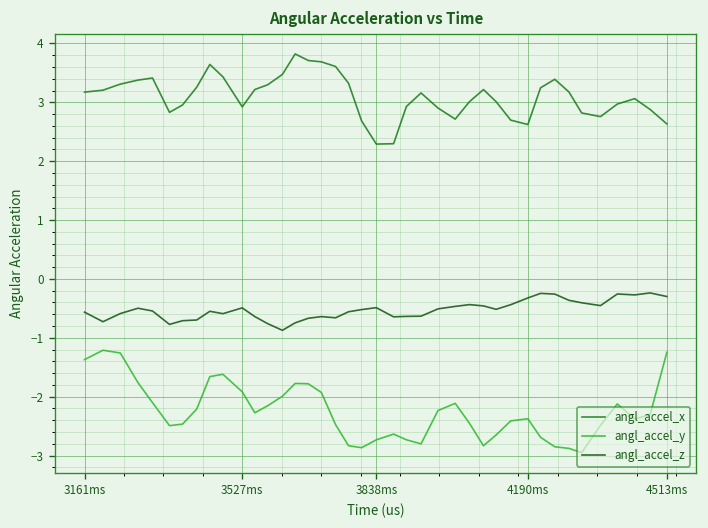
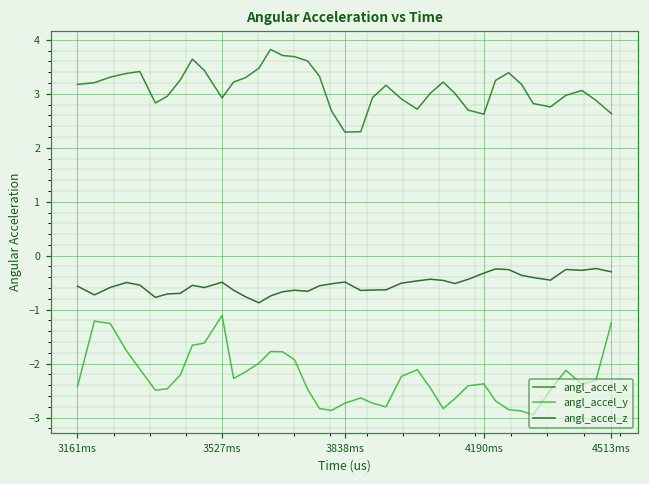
  {
    "angl_accel_y": {
-     "3161ms": -1.4,
-     "3527ms": -1.9,
+     "3161ms": -2.4,
+     "3527ms": -1.1,
      "3838ms": -2.7,
      "4190ms": -2.4,
      "4513ms": -1.2
    }
  }
